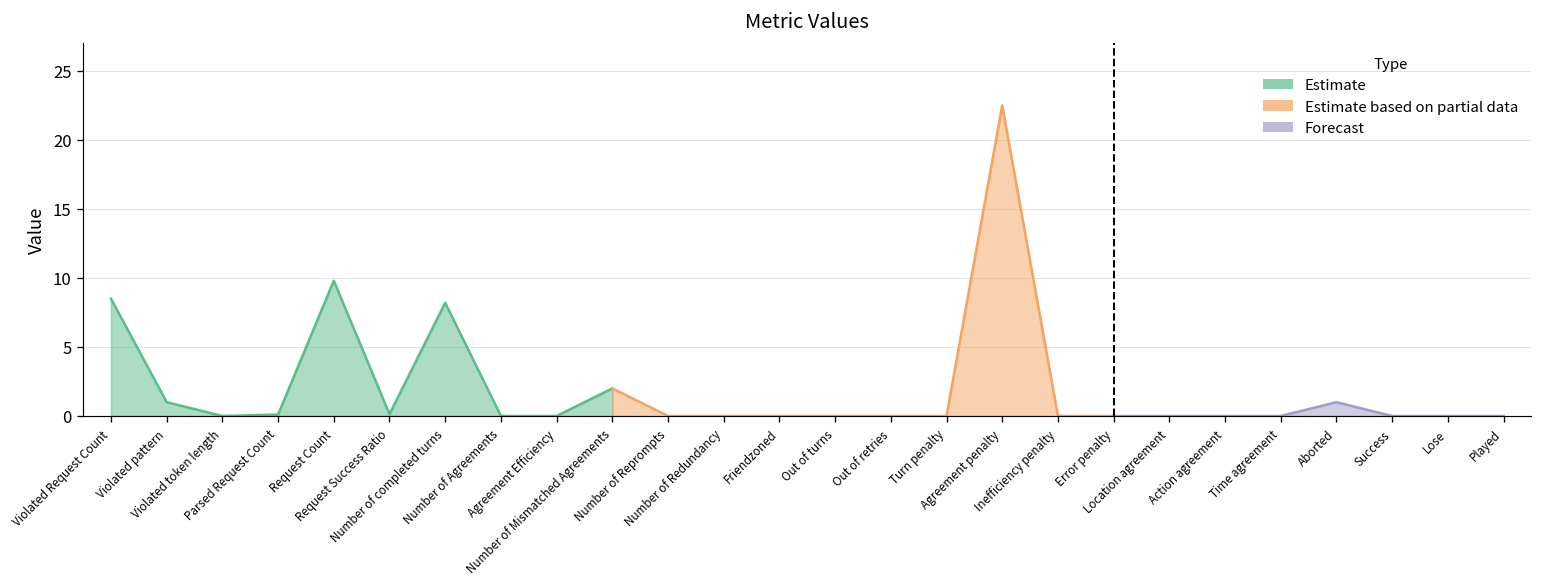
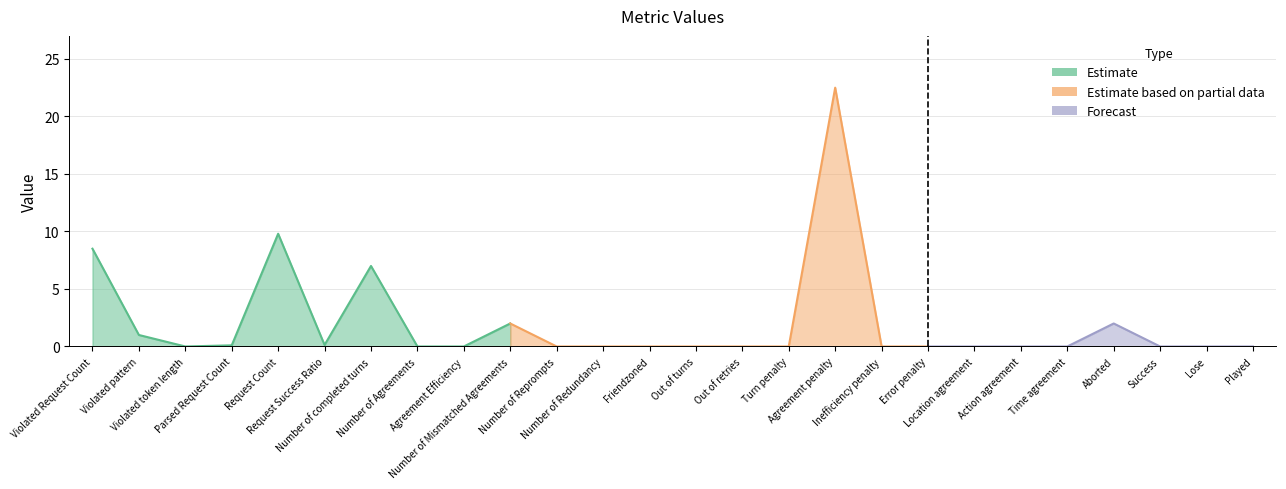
  {
    "Estimate": {
      "Violated Request Count": 8.5,
      "Violated pattern": 1.0,
      "Violated token length": 0.0,
      "Parsed Request Count": 0.1,
      "Request Count": 9.8,
      "Request Success Ratio": 0.1,
-     "Number of completed turns": 8.2,
+     "Number of completed turns": 7.0,
      "Number of Agreements": 0.0,
      "Agreement Efficiency": 0.0
    },
    "Estimate based on partial data": {
      "Number of Reprompts": 0.0,
      "Number of Redundancy": 0.0,
      "Friendzoned": 0.0,
      "Out of turns": 0.0,
      "Out of retries": 0.0,
      "Turn penalty": 0.0,
      "Agreement penalty": 22.5,
      "Inefficiency penalty": 0.0
    },
    "Forecast": {
      "Location agreement": 0,
      "Action agreement": 0,
      "Time agreement": 0,
-     "Aborted": 1,
+     "Aborted": 2,
      "Success": 0,
      "Lose": 0,
      "Played": 0
    }
  }
